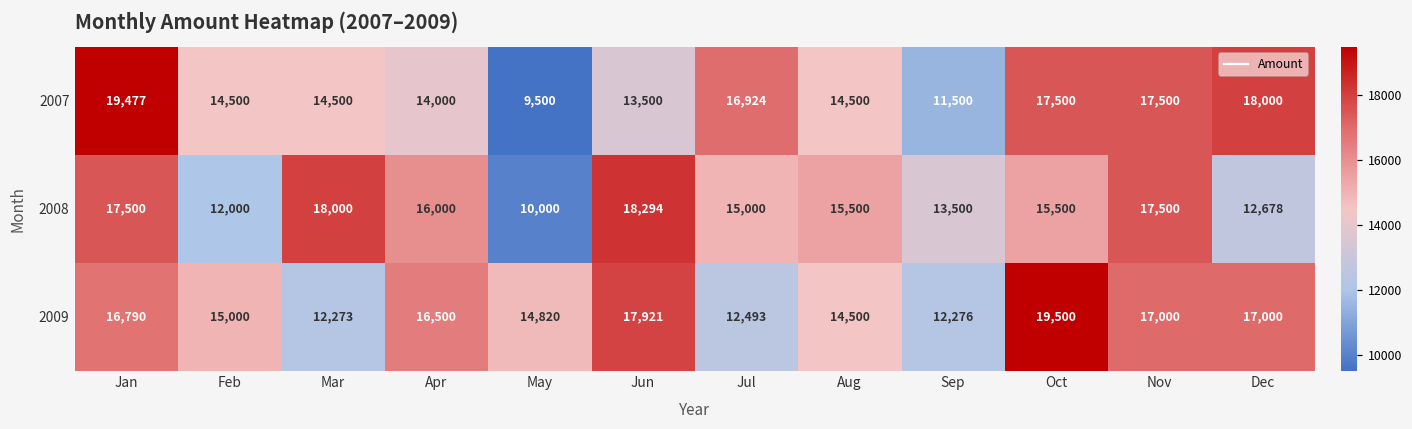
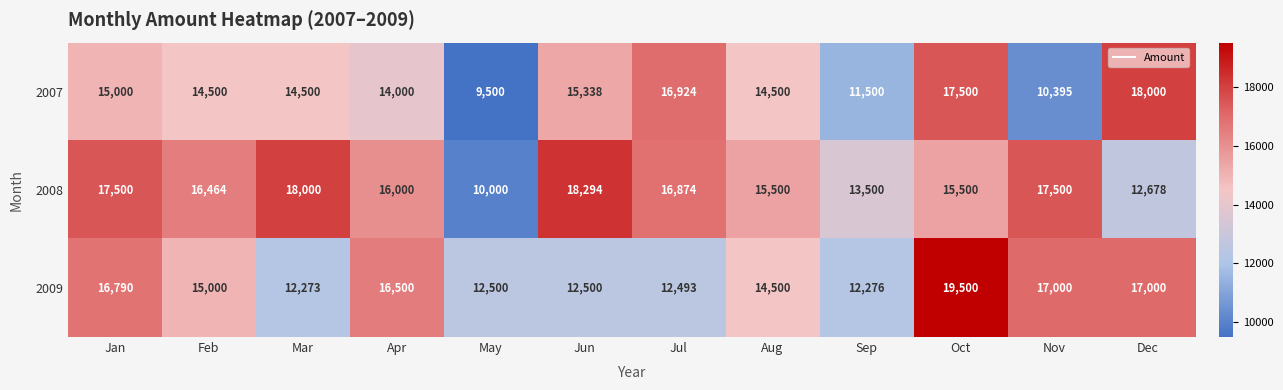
  {
    "2007": {
-     "Jan": "19,477",
+     "Jan": "15,000",
      "Feb": "14,500",
      "Mar": "14,500",
      "Apr": "14,000",
      "May": "9,500",
-     "Jun": "13,500",
+     "Jun": "15,338",
      "Jul": "16,924",
      "Aug": "14,500",
      "Sep": "11,500",
      "Oct": "17,500",
-     "Nov": "17,500",
+     "Nov": "10,395",
      "Dec": "18,000"
    },
    "2008": {
      "Jan": "17,500",
-     "Feb": "12,000",
+     "Feb": "16,464",
      "Mar": "18,000",
      "Apr": "16,000",
      "May": "10,000",
      "Jun": "18,294",
-     "Jul": "15,000",
+     "Jul": "16,874",
      "Aug": "15,500",
      "Sep": "13,500",
      "Oct": "15,500",
      "Nov": "17,500",
      "Dec": "12,678"
    },
    "2009": {
      "Jan": "16,790",
      "Feb": "15,000",
      "Mar": "12,273",
      "Apr": "16,500",
-     "May": "14,820",
-     "Jun": "17,921",
+     "May": "12,500",
+     "Jun": "12,500",
      "Jul": "12,493",
      "Aug": "14,500",
      "Sep": "12,276",
      "Oct": "19,500",
      "Nov": "17,000",
      "Dec": "17,000"
    }
  }
